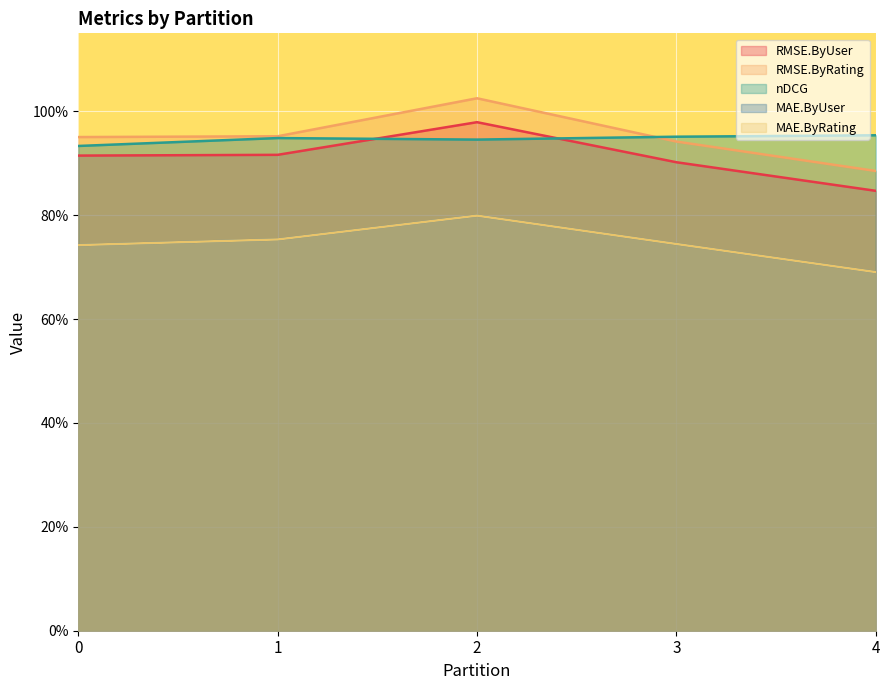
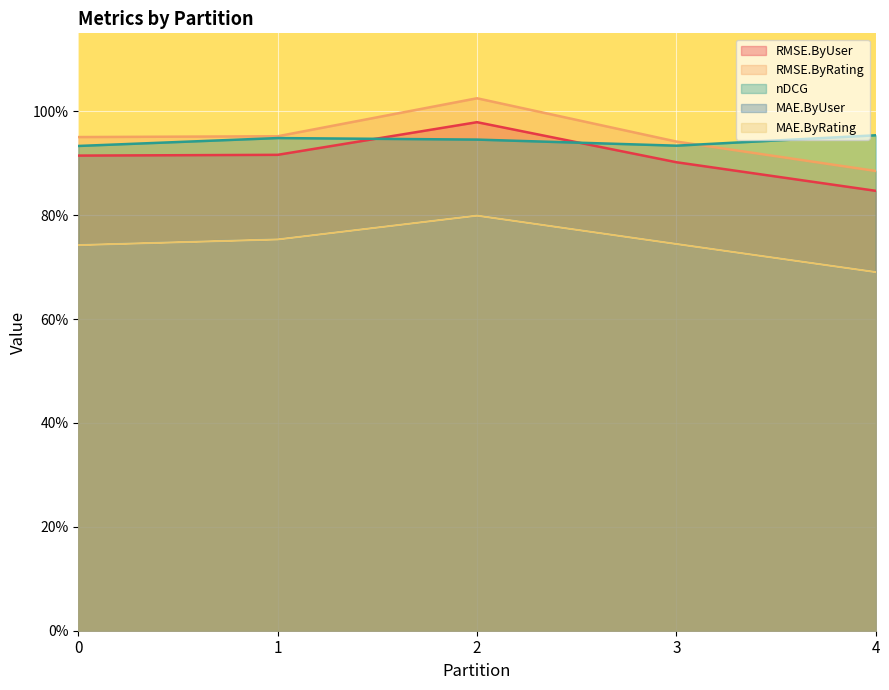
  {
    "nDCG": {
      "0": "93%",
      "2": "95%",
-     "3": "95%",
+     "3": "93%",
      "4": "95%"
    }
  }
